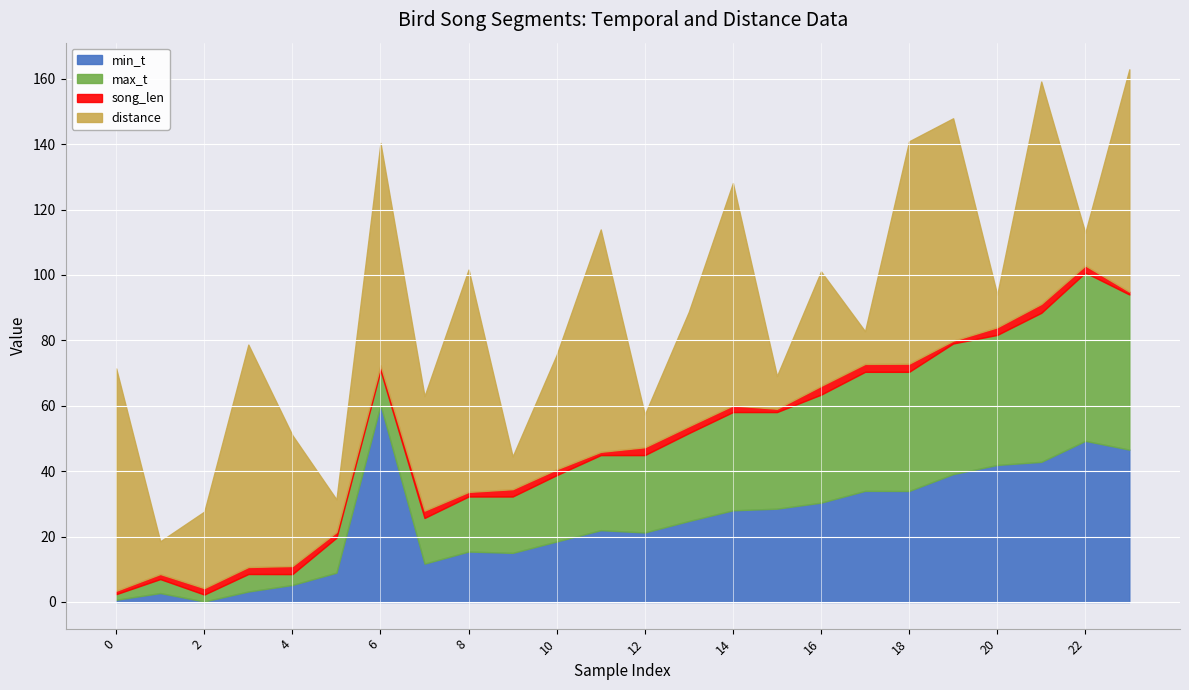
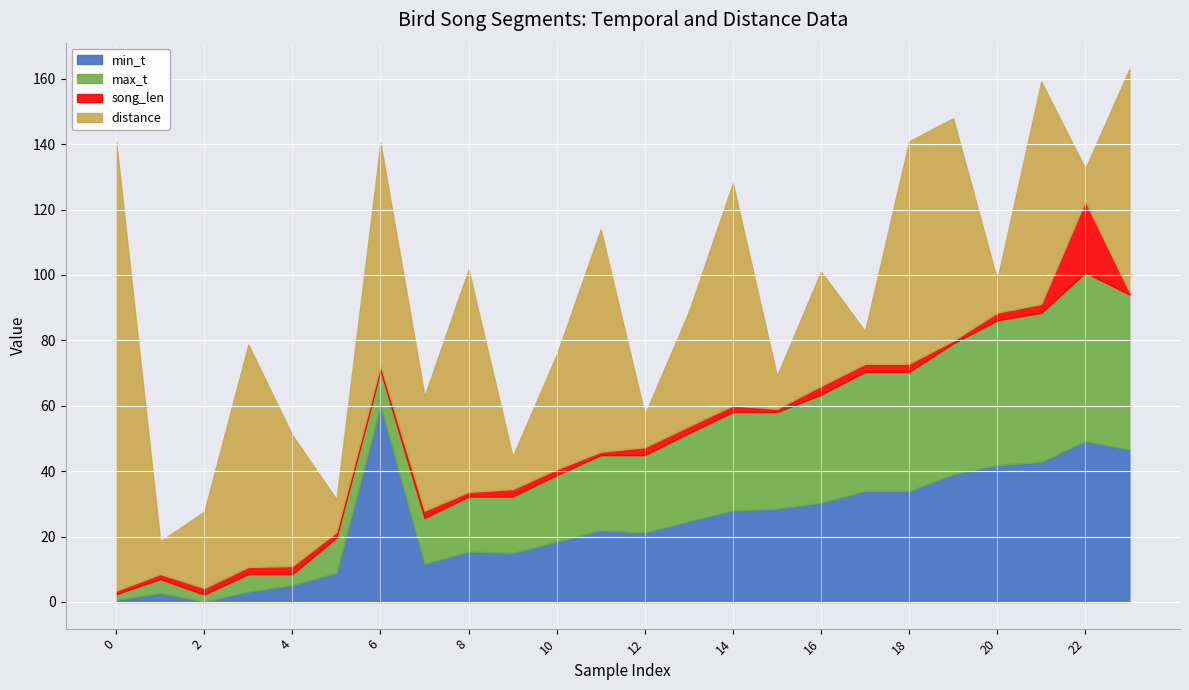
  {
    "min_t": {
      "4": 5,
      "6": 60,
      "8": 15,
      "10": 19,
      "12": 21,
      "14": 28,
      "16": 30,
      "18": 34,
      "20": 42,
      "22": 49
    },
    "max_t": {
      "0": 2,
      "2": 2,
      "4": 3,
      "6": 11,
      "8": 17,
      "10": 20,
      "12": 24,
      "14": 30,
      "16": 33,
      "18": 36,
-     "20": 40,
+     "20": 44,
      "22": 51
    },
    "song_len": {
      "0": 1,
      "2": 2,
      "4": 2,
      "6": 2,
      "8": 1,
      "10": 2,
      "12": 2,
      "14": 2,
      "16": 3,
      "18": 2,
      "20": 2,
-     "22": 2
+     "22": 22
    },
    "distance": {
-     "0": 68,
+     "0": 137,
      "2": 23,
      "4": 40,
      "6": 68,
      "8": 68,
      "10": 35,
      "12": 10,
      "14": 68,
      "16": 35,
      "18": 68,
      "20": 10,
      "22": 10
    }
  }
